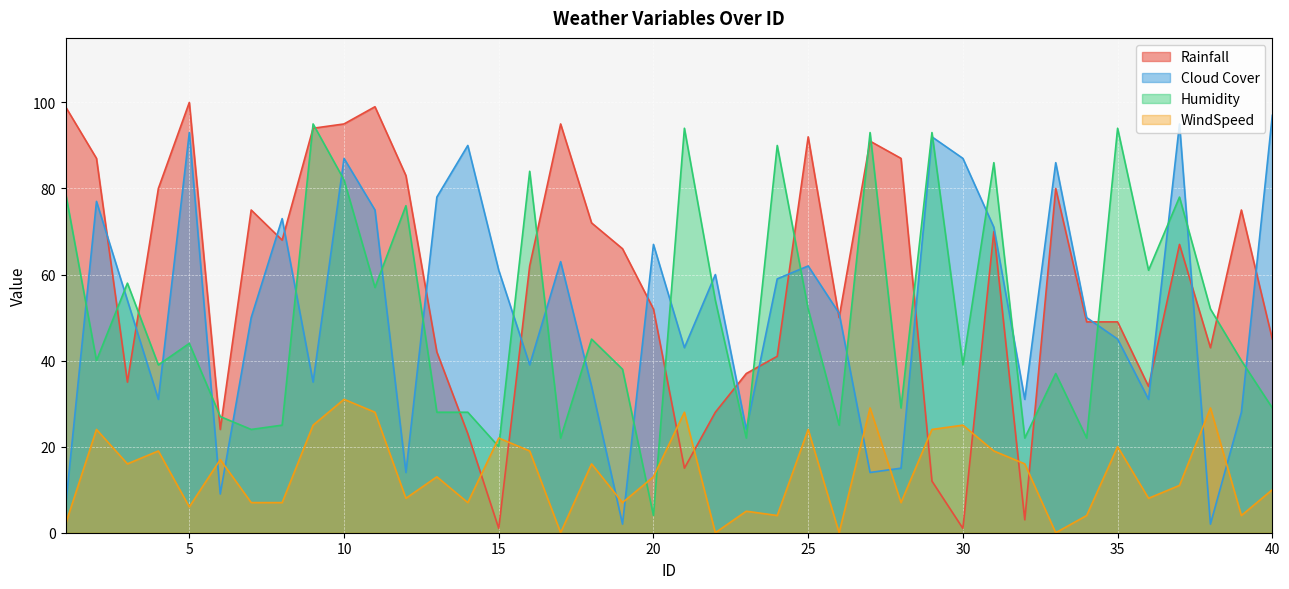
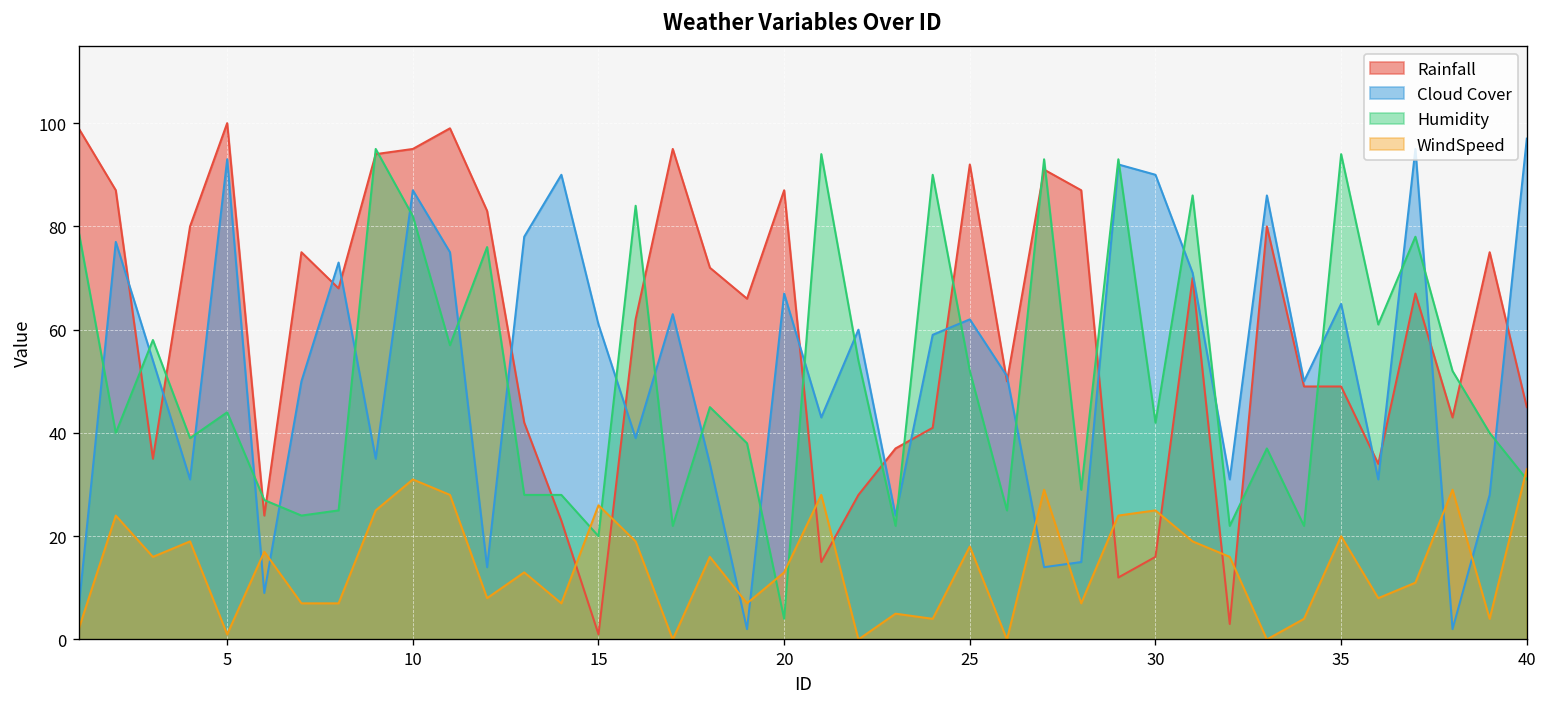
  {
    "Rainfall": {
      "5": 100,
      "10": 95,
      "15": 1,
-     "20": 52,
+     "20": 87,
      "25": 92,
-     "30": 1,
+     "30": 16,
      "35": 49,
      "40": 45
    },
    "Cloud Cover": {
      "5": 93,
      "10": 87,
      "15": 61,
      "20": 67,
      "25": 62,
-     "30": 87,
-     "35": 45,
+     "30": 90,
+     "35": 65,
      "40": 97
    },
    "Humidity": {
      "5": 44,
      "10": 82,
      "15": 20,
      "20": 4,
      "25": 52,
-     "30": 39,
+     "30": 42,
      "35": 94,
-     "40": 29
+     "40": 31
    },
    "WindSpeed": {
-     "5": 6,
+     "5": 1,
      "10": 31,
-     "15": 22,
+     "15": 26,
      "20": 13,
-     "25": 24,
+     "25": 18,
      "30": 25,
      "35": 20,
-     "40": 10
+     "40": 33
    }
  }
